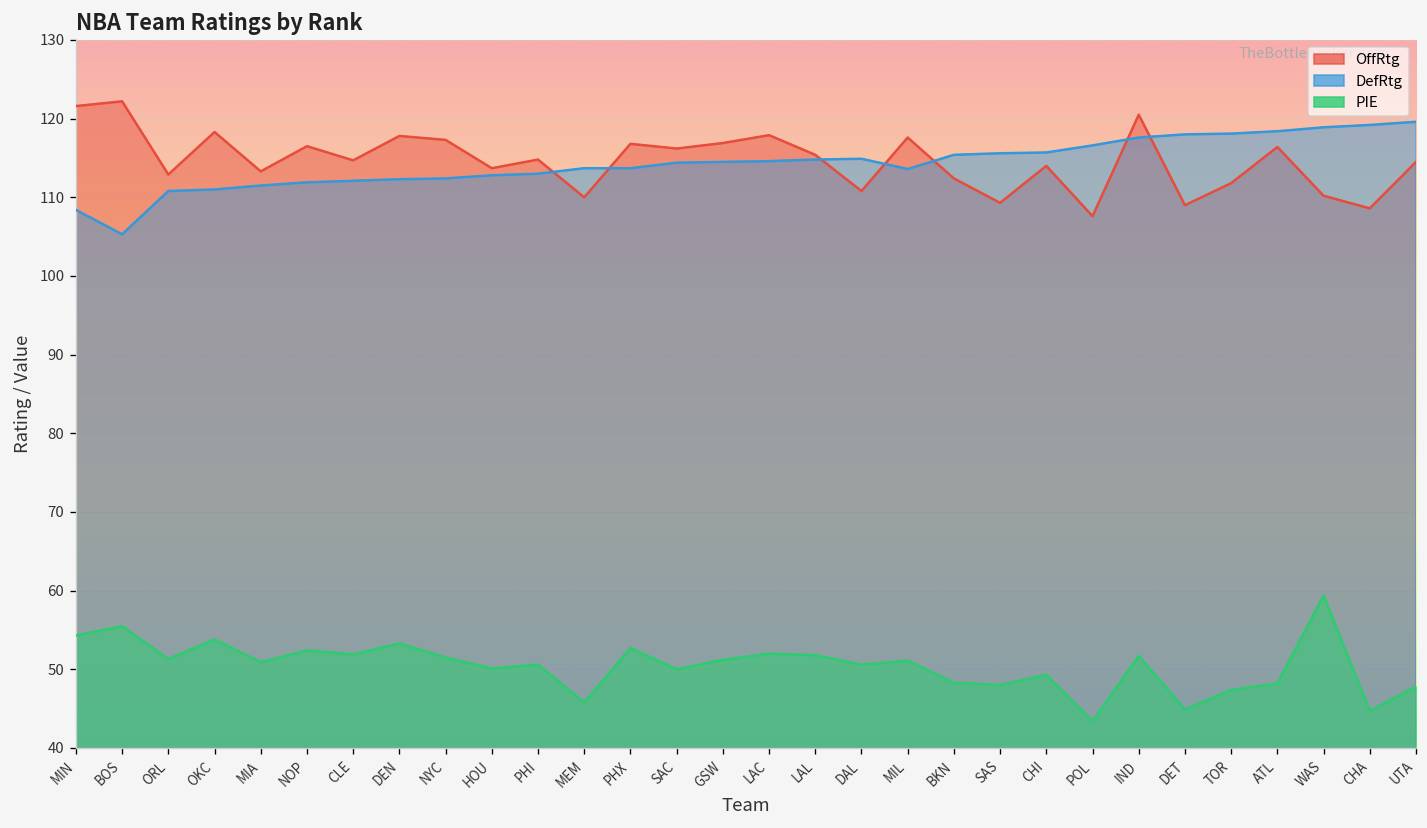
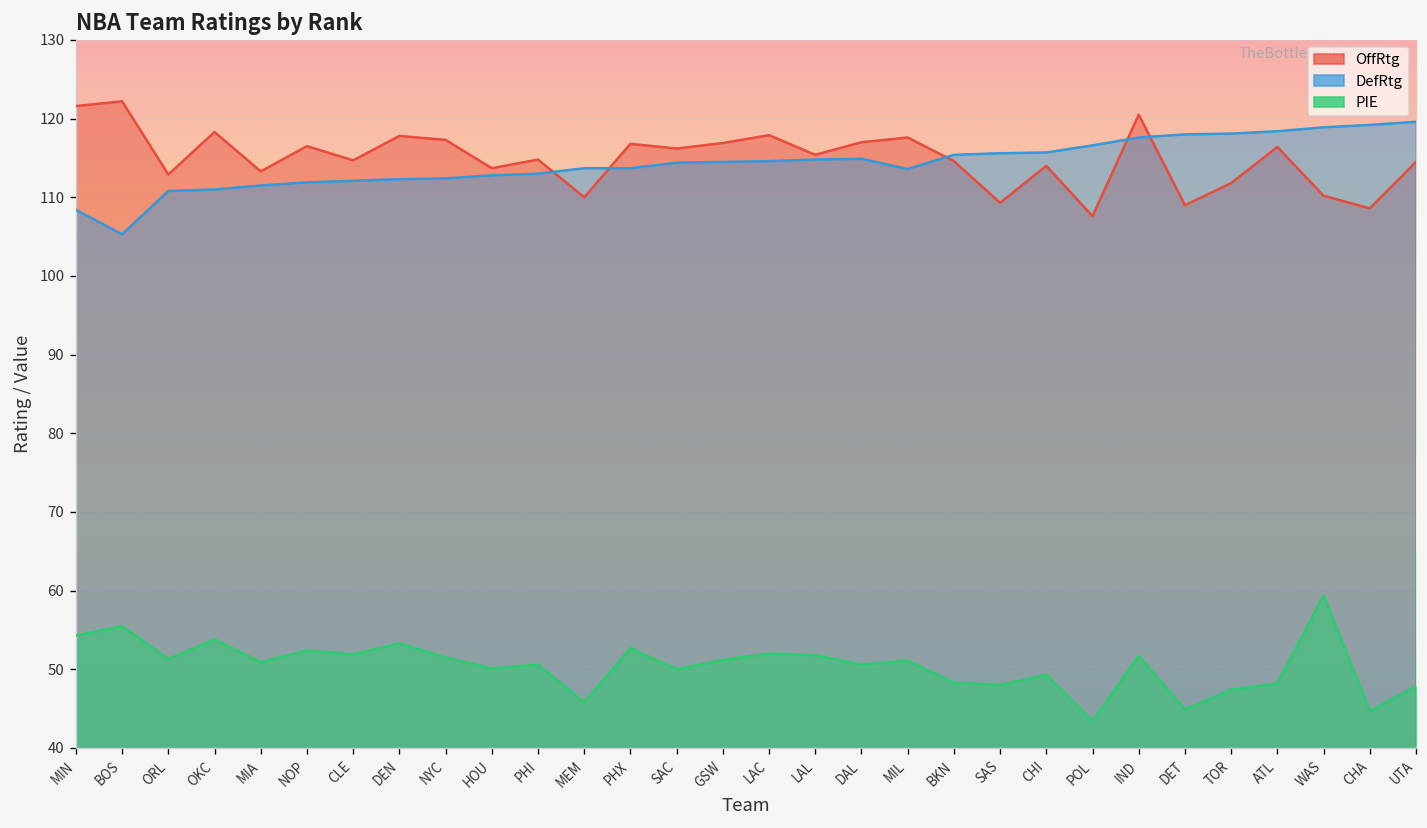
  {
    "OffRtg": {
      "MIN": 122,
      "BOS": 122,
      "ORL": 113,
      "OKC": 118,
      "MIA": 113,
      "NOP": 117,
      "CLE": 115,
      "DEN": 118,
      "NYC": 117,
      "HOU": 114,
      "PHI": 115,
      "MEM": 110,
      "PHX": 117,
      "SAC": 116,
      "GSW": 117,
      "LAC": 118,
      "LAL": 115,
-     "DAL": 111,
+     "DAL": 117,
      "MIL": 118,
-     "BKN": 112,
+     "BKN": 115,
      "SAS": 109,
      "CHI": 114,
      "POL": 108,
      "IND": 121,
      "DET": 109,
      "TOR": 112,
      "ATL": 116,
      "WAS": 110,
      "CHA": 109,
      "UTA": 115
    },
    "DefRtg": {
      "MIN": 108,
      "BOS": 105,
      "ORL": 111,
      "OKC": 111,
      "MIA": 112,
      "NOP": 112,
      "CLE": 112,
      "DEN": 112,
      "NYC": 112,
      "HOU": 113,
      "PHI": 113,
      "MEM": 114,
      "PHX": 114,
      "SAC": 114,
      "GSW": 115,
      "LAC": 115,
      "LAL": 115,
      "DAL": 115,
      "MIL": 114,
      "BKN": 115,
      "SAS": 116,
      "CHI": 116,
      "POL": 117,
      "IND": 118,
      "DET": 118,
      "TOR": 118,
      "ATL": 118,
      "WAS": 119,
      "CHA": 119,
      "UTA": 120
    },
    "PIE": {
      "MIN": 54,
      "BOS": 56,
      "ORL": 51,
      "OKC": 54,
      "MIA": 51,
      "NOP": 52,
      "CLE": 52,
      "DEN": 53,
      "NYC": 52,
      "HOU": 50,
      "PHI": 51,
      "MEM": 46,
      "PHX": 53,
      "SAC": 50,
      "GSW": 51,
      "LAC": 52,
      "LAL": 52,
      "DAL": 51,
      "MIL": 51,
      "BKN": 48,
      "SAS": 48,
      "CHI": 49,
      "POL": 43,
      "IND": 52,
      "DET": 45,
      "TOR": 47,
      "ATL": 48,
      "WAS": 59,
      "CHA": 45,
      "UTA": 48
    }
  }
